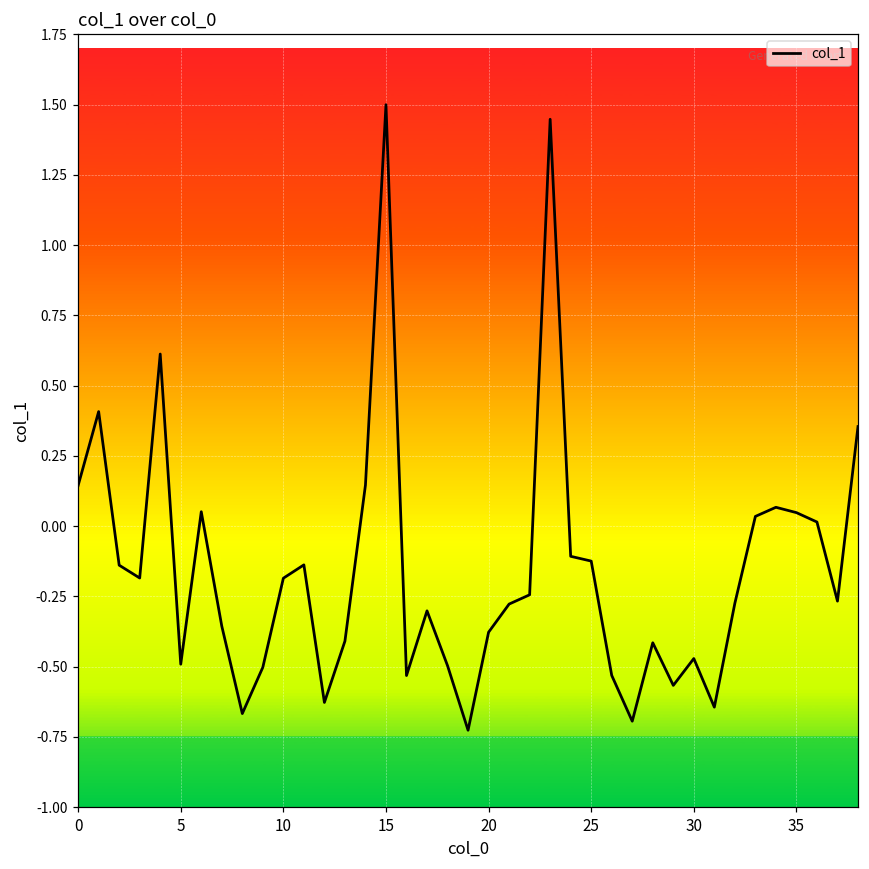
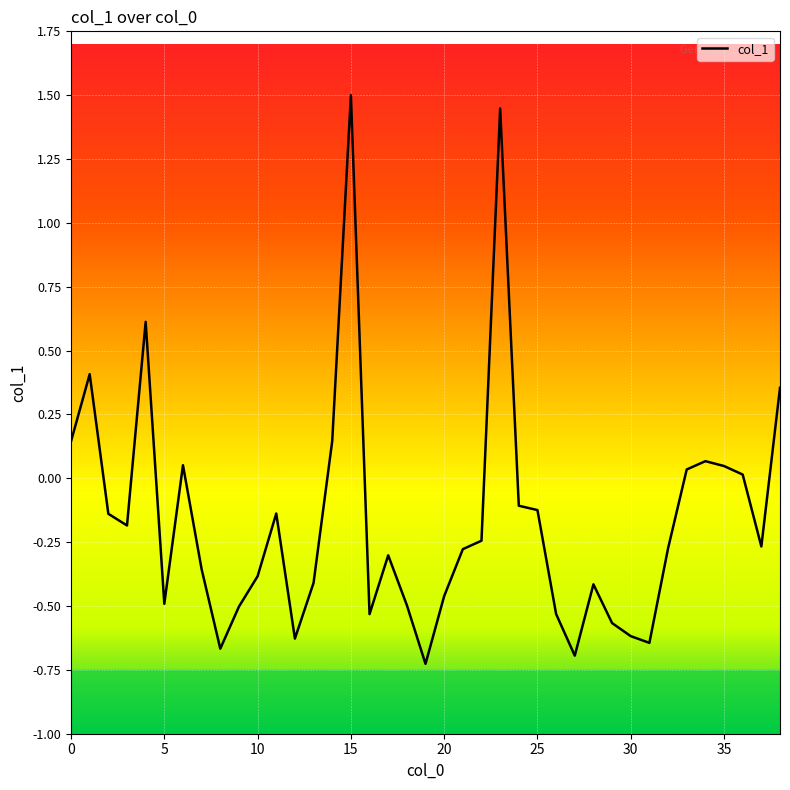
  {
    "0": 0.14,
    "5": -0.49,
-   "10": -0.19,
+   "10": -0.38,
    "15": 1.50,
-   "20": -0.38,
+   "20": -0.46,
    "25": -0.12,
-   "30": -0.47,
+   "30": -0.62,
    "35": 0.05
  }
